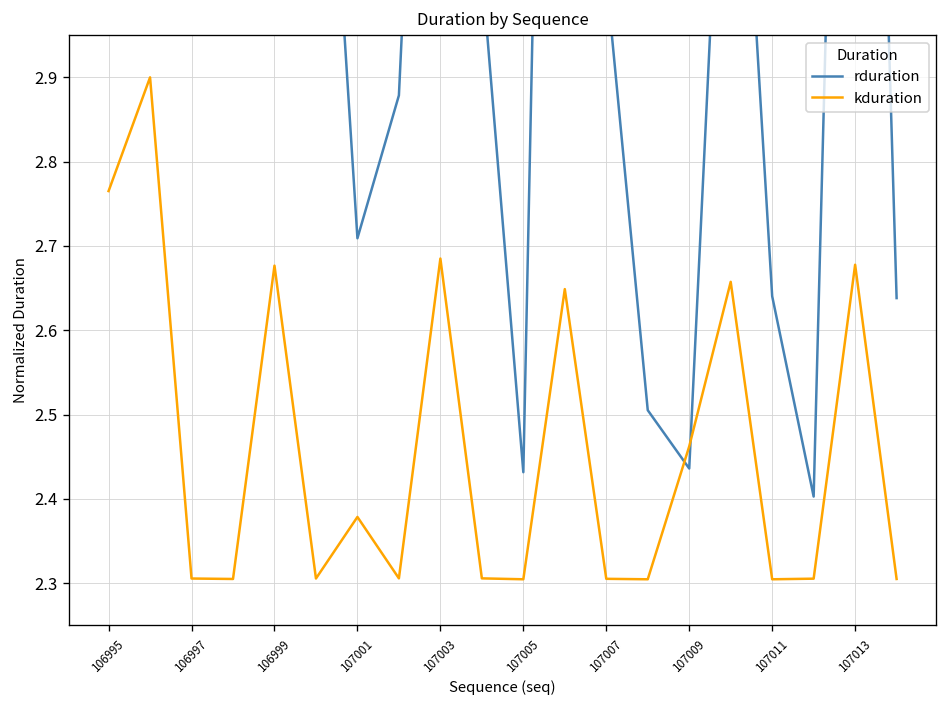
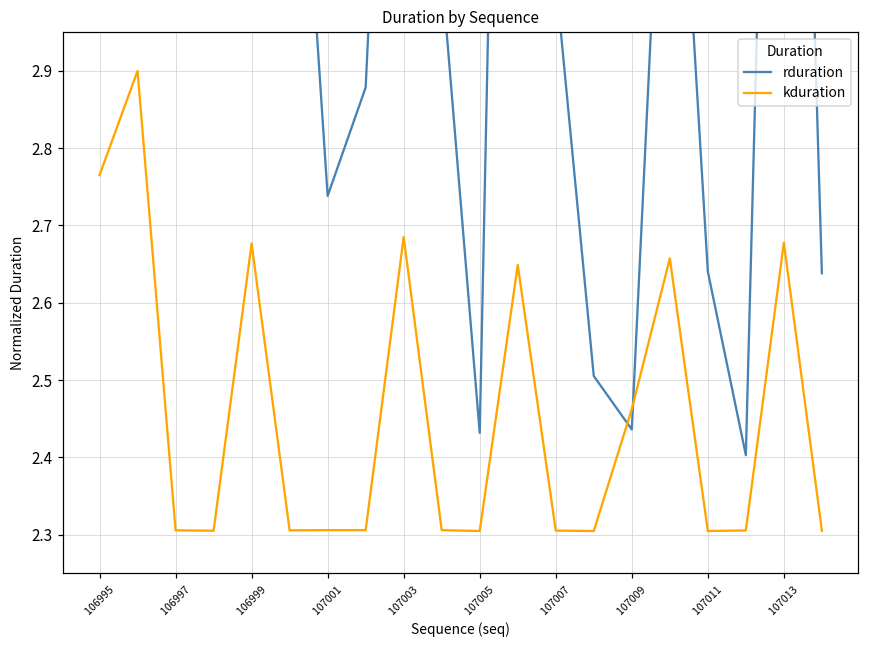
  {
    "rduration": {
-     "107001": 2.71,
+     "107001": 2.74,
      "107005": 2.43,
      "107009": 2.44,
      "107011": 2.64
    },
    "kduration": {
      "106995": 2.77,
      "106997": 2.31,
      "106999": 2.68,
-     "107001": 2.38,
+     "107001": 2.31,
      "107003": 2.69,
      "107005": 2.30,
      "107007": 2.31,
      "107009": 2.46,
      "107011": 2.30,
      "107013": 2.68
    }
  }
